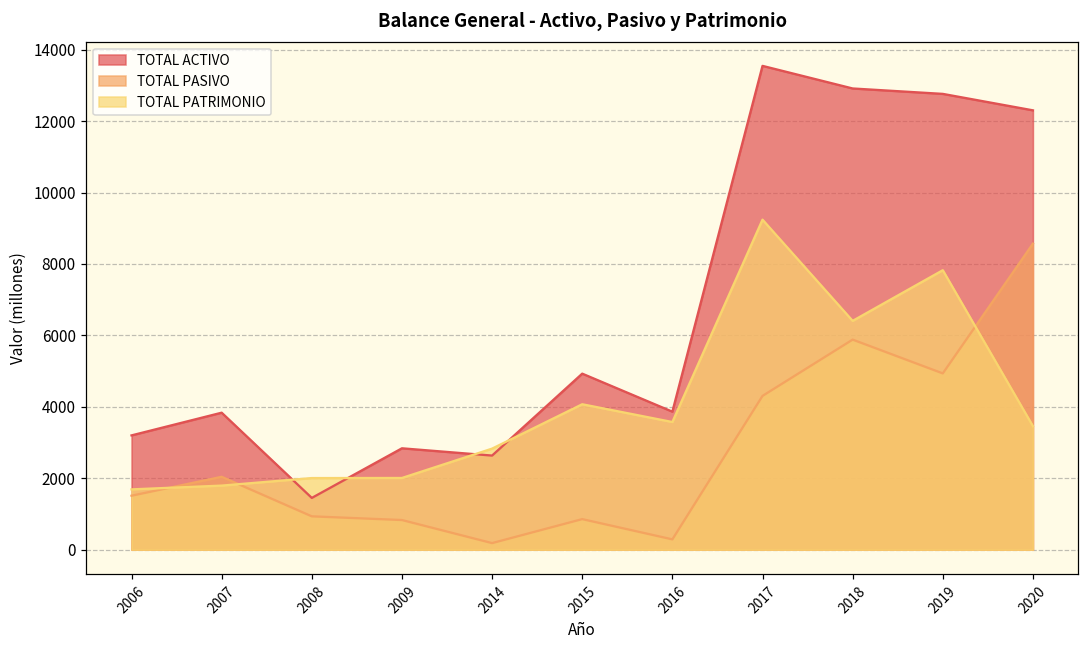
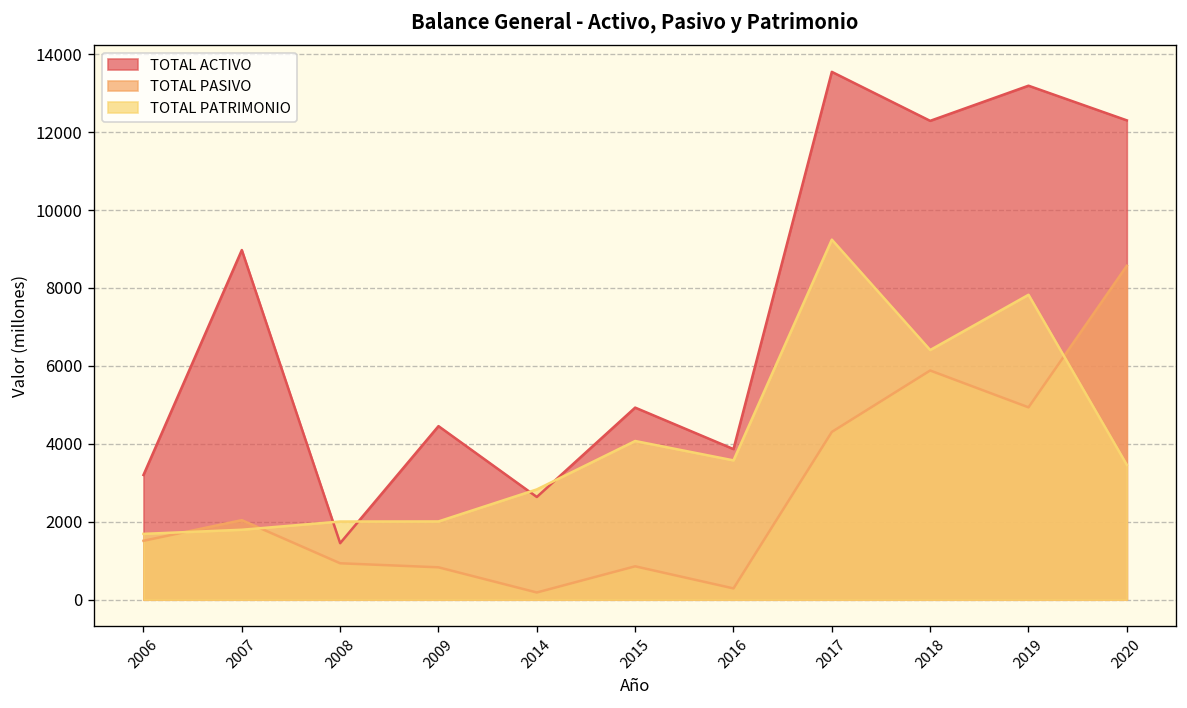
  {
    "TOTAL ACTIVO": {
      "2006": 3200,
-     "2007": 3800,
+     "2007": 9000,
      "2008": 1500,
-     "2009": 2800,
+     "2009": 4500,
      "2014": 2600,
      "2015": 4900,
      "2016": 3900,
      "2017": 13500,
-     "2018": 12900,
-     "2019": 12800,
+     "2018": 12300,
+     "2019": 13200,
      "2020": 12300
    }
  }
